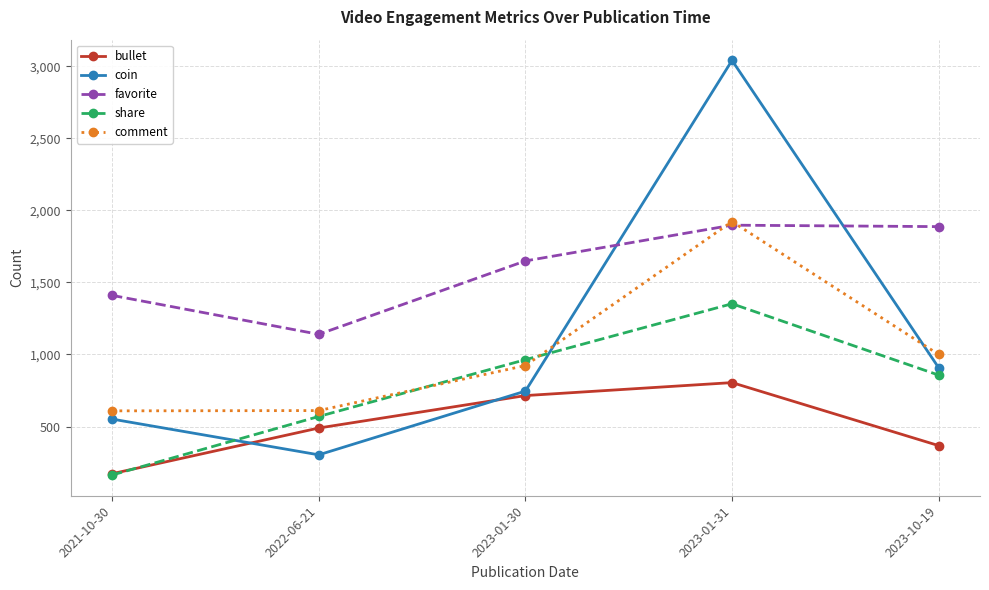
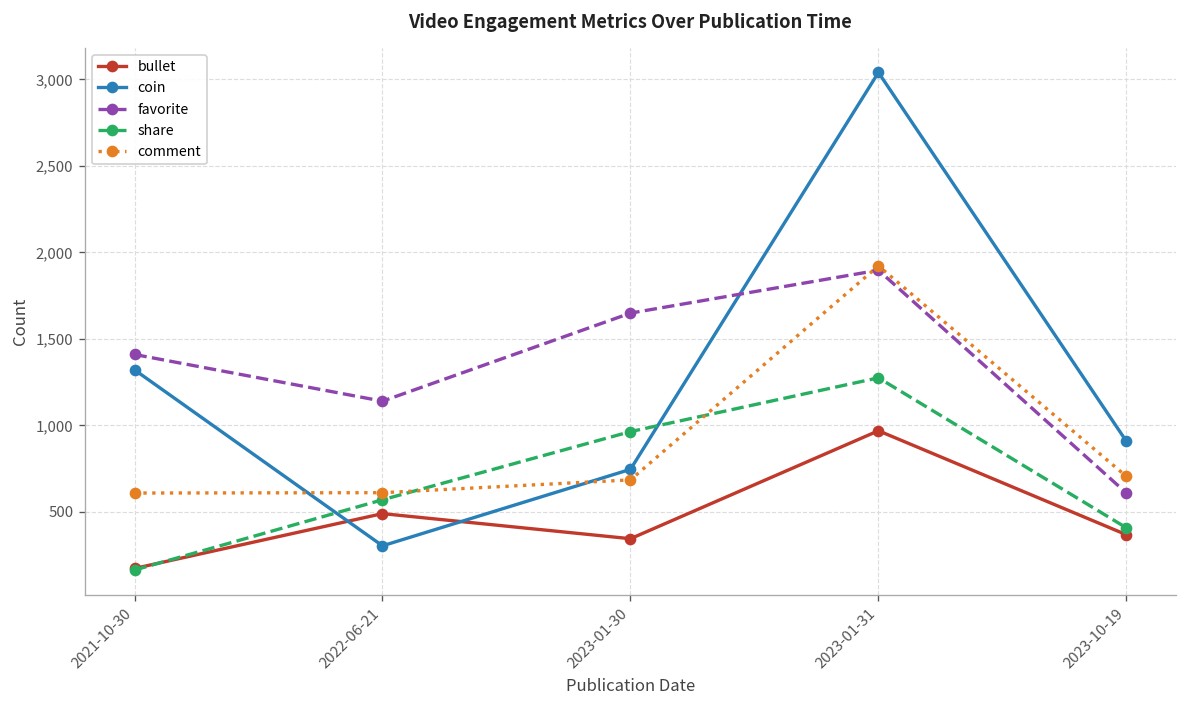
  {
    "bullet": {
      "2022-06-21": "490",
-     "2023-01-30": "720",
-     "2023-01-31": "810",
+     "2023-01-30": "350",
+     "2023-01-31": "970",
      "2023-10-19": "370"
    },
    "coin": {
-     "2021-10-30": "550",
+     "2021-10-30": "1,320",
      "2022-06-21": "300",
      "2023-01-30": "750",
      "2023-01-31": "3,040",
      "2023-10-19": "910"
    },
    "favorite": {
      "2021-10-30": "1,410",
      "2022-06-21": "1,140",
      "2023-01-30": "1,650",
      "2023-01-31": "1,900",
-     "2023-10-19": "1,890"
+     "2023-10-19": "610"
    },
    "share": {
      "2022-06-21": "570",
      "2023-01-30": "960",
-     "2023-01-31": "1,350",
-     "2023-10-19": "860"
+     "2023-01-31": "1,280",
+     "2023-10-19": "410"
    },
    "comment": {
      "2021-10-30": "610",
      "2022-06-21": "610",
-     "2023-01-30": "920",
+     "2023-01-30": "690",
      "2023-01-31": "1,920",
-     "2023-10-19": "1,000"
+     "2023-10-19": "710"
    }
  }
